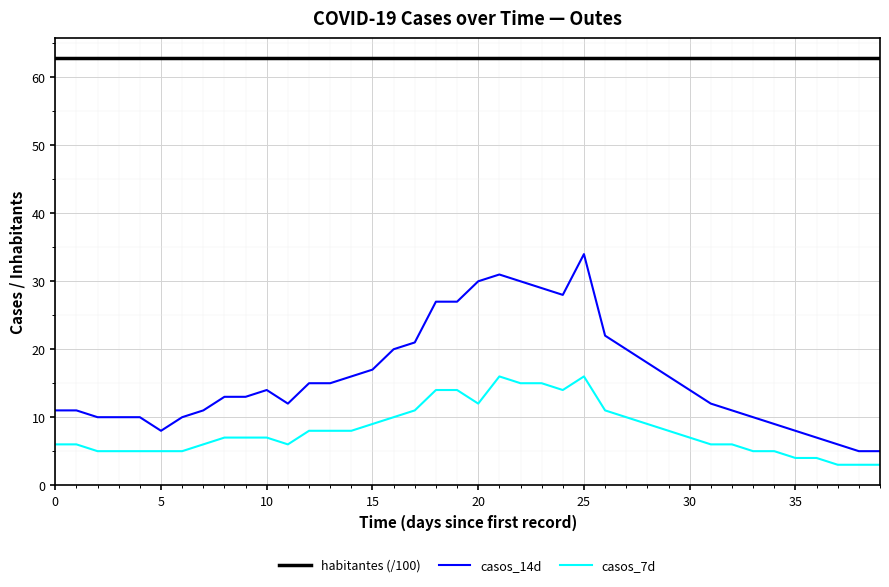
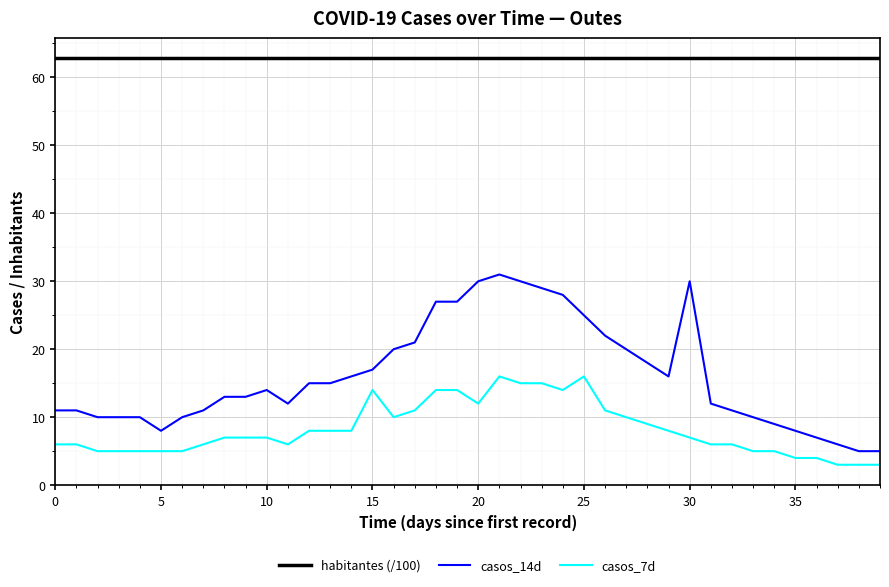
  {
    "habitantes (/100)": {
      "0": 63,
      "5": 63,
      "10": 63,
      "15": 63,
      "20": 63,
      "25": 63,
      "30": 63,
      "35": 63
    },
    "casos_14d": {
      "0": 11,
      "5": 8,
      "10": 14,
      "15": 17,
      "20": 30,
-     "25": 34,
-     "30": 14,
+     "25": 25,
+     "30": 30,
      "35": 8
    },
    "casos_7d": {
      "0": 6,
      "5": 5,
      "10": 7,
-     "15": 9,
+     "15": 14,
      "20": 12,
      "25": 16,
      "30": 7,
      "35": 4
    }
  }
